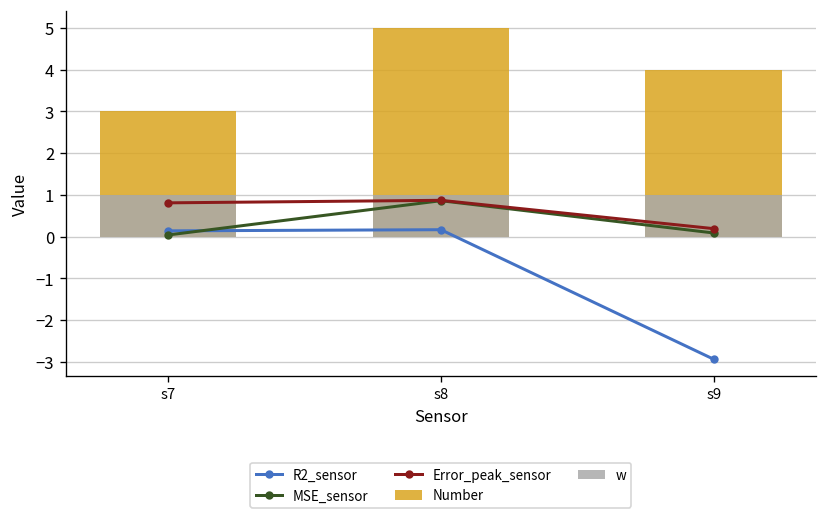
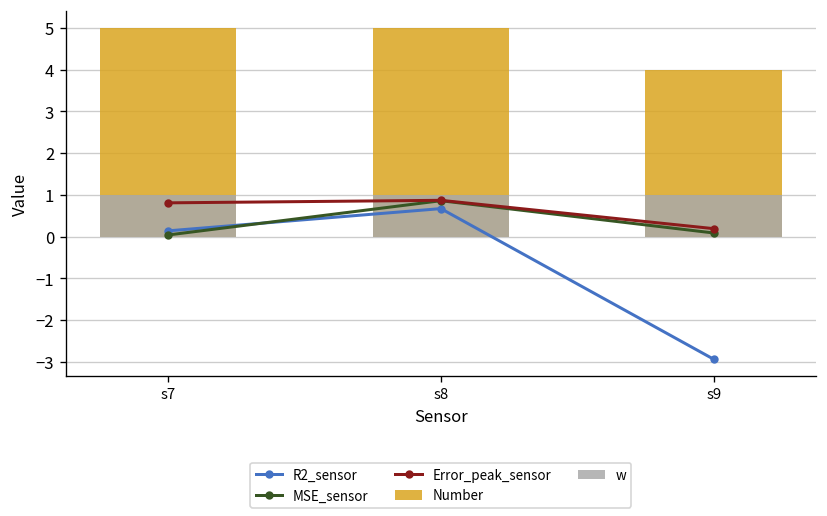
  {
    "R2_sensor": {
      "s7": 0.1,
-     "s8": 0.2,
+     "s8": 0.7,
      "s9": -2.9
    },
    "Number": {
-     "s7": 3,
+     "s7": 5,
      "s8": 5,
      "s9": 4
    },
    "MSE_sensor": {
      "s7": 0.0,
      "s9": 0.1
    },
    "Error_peak_sensor": {
      "s7": 0.8,
      "s9": 0.2
    }
  }
